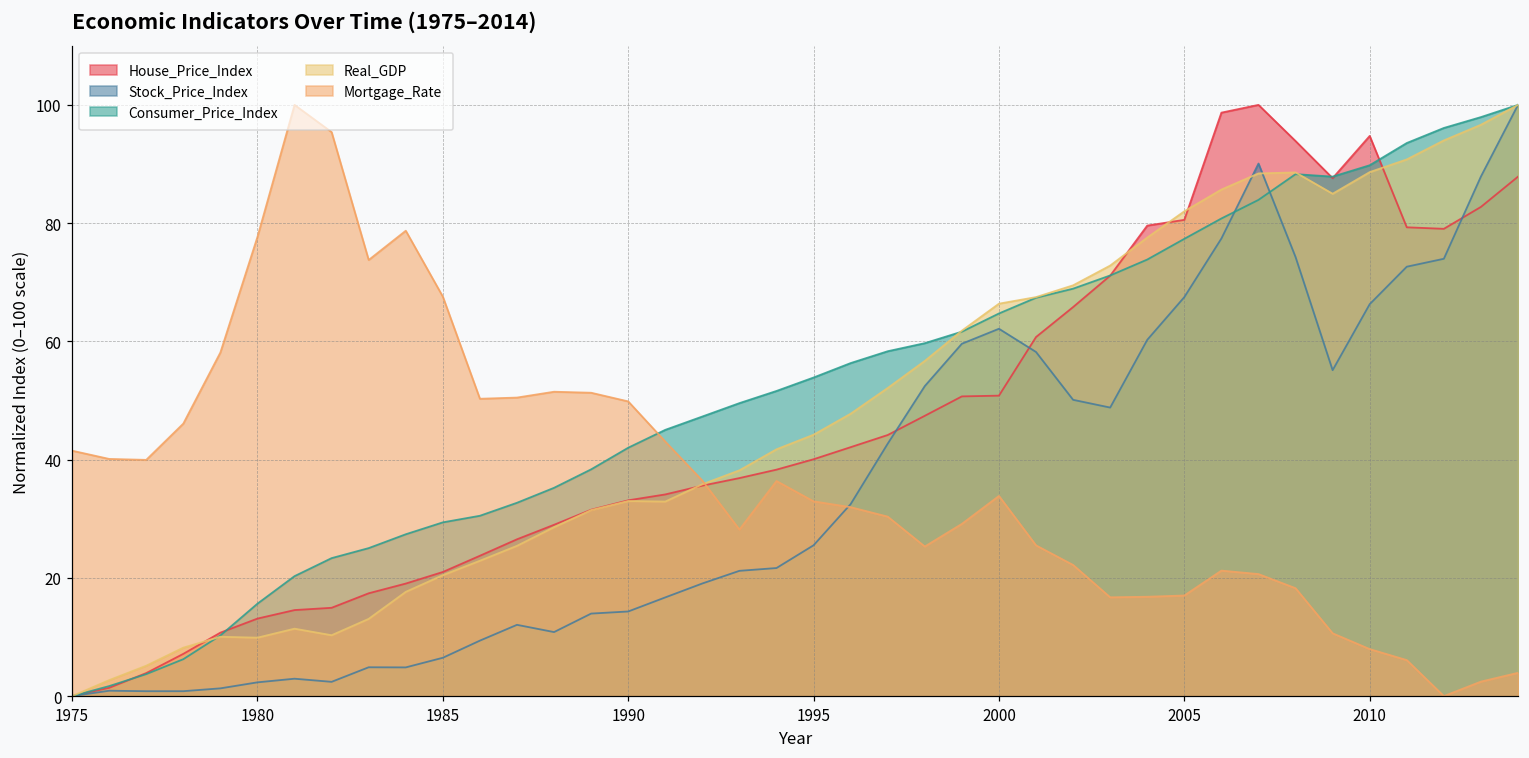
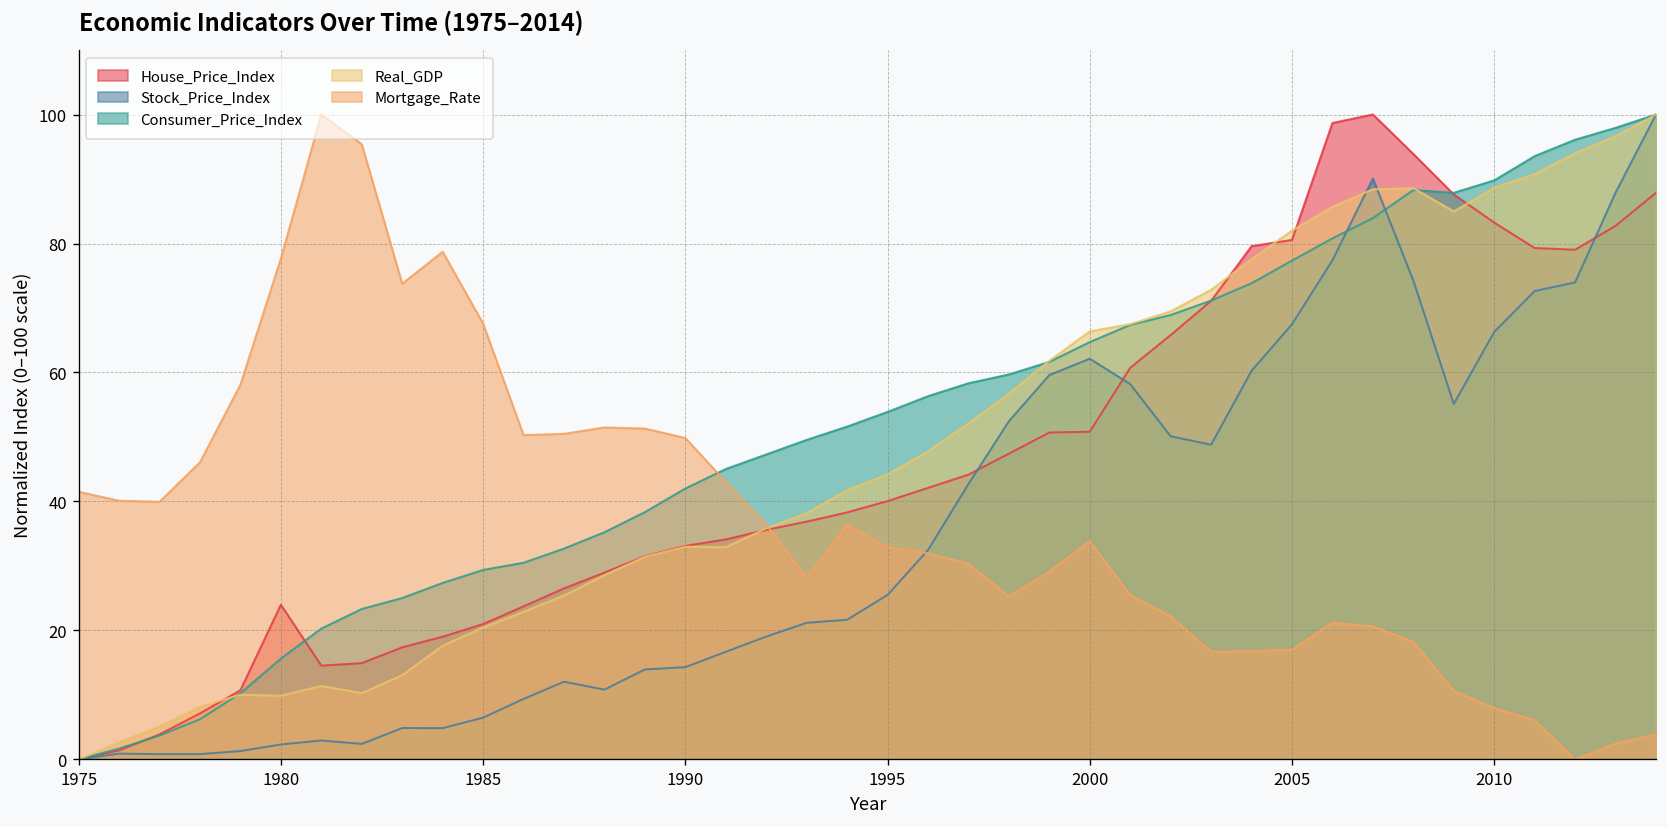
  {
    "House_Price_Index": {
-     "1980": 13,
+     "1980": 24,
      "1985": 21,
      "1995": 40,
      "2000": 51,
      "2005": 81,
-     "2010": 95
+     "2010": 83
    }
  }
